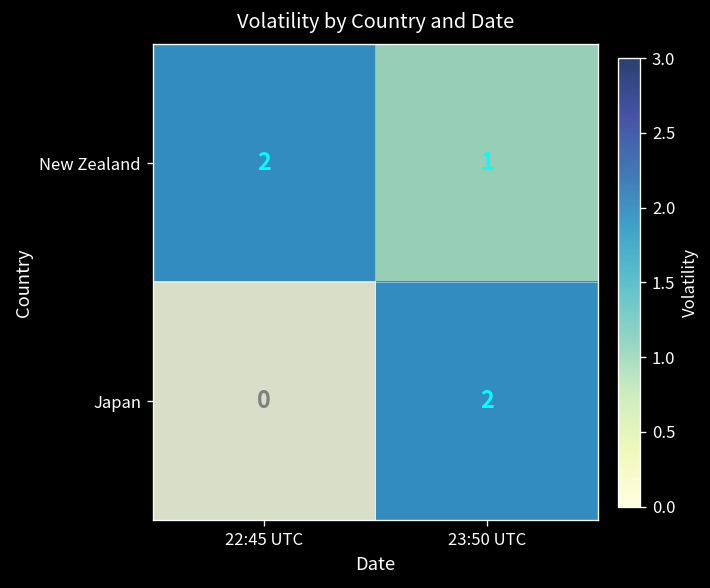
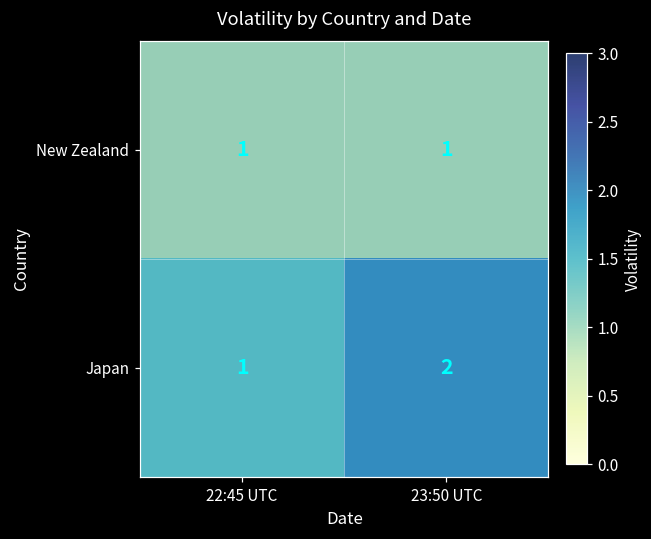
  {
    "New Zealand": {
-     "22:45 UTC": 2,
+     "22:45 UTC": 1,
      "23:50 UTC": 1
    },
    "Japan": {
-     "22:45 UTC": 0,
+     "22:45 UTC": 1,
      "23:50 UTC": 2
    }
  }
